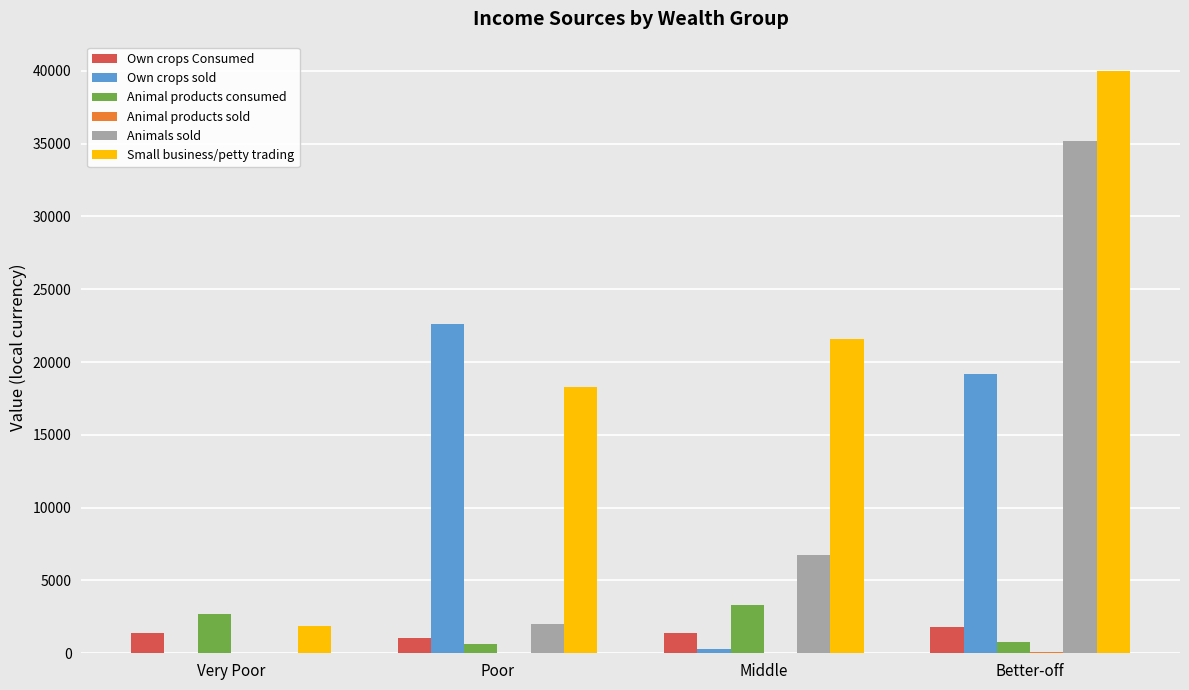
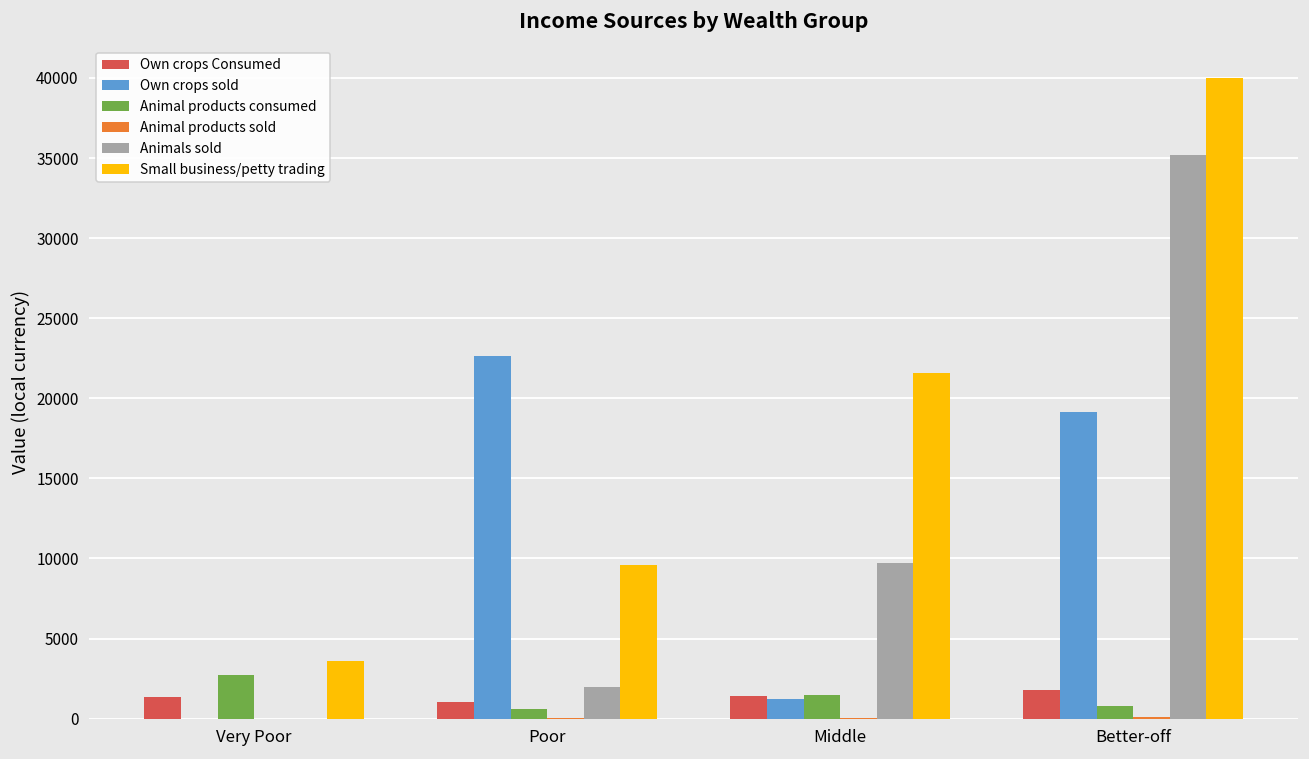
  {
    "Own crops sold": {
      "Very Poor": 0,
      "Poor": 22600,
-     "Middle": 300,
+     "Middle": 1300,
      "Better-off": 19200
    },
    "Animal products consumed": {
      "Very Poor": 2700,
      "Poor": 600,
-     "Middle": 3300,
+     "Middle": 1500,
      "Better-off": 800
    },
    "Animals sold": {
      "Very Poor": 0,
      "Poor": 2000,
-     "Middle": 6800,
+     "Middle": 9700,
      "Better-off": 35200
    },
    "Small business/petty trading": {
-     "Very Poor": 1900,
-     "Poor": 18300,
+     "Very Poor": 3600,
+     "Poor": 9600,
      "Middle": 21600,
      "Better-off": 40000
    }
  }
